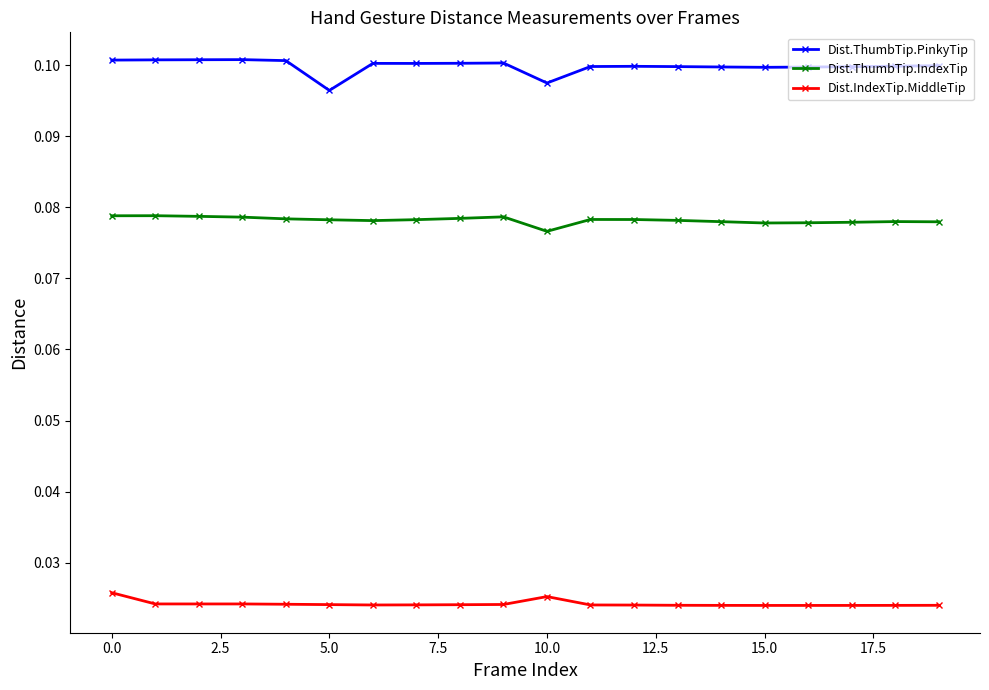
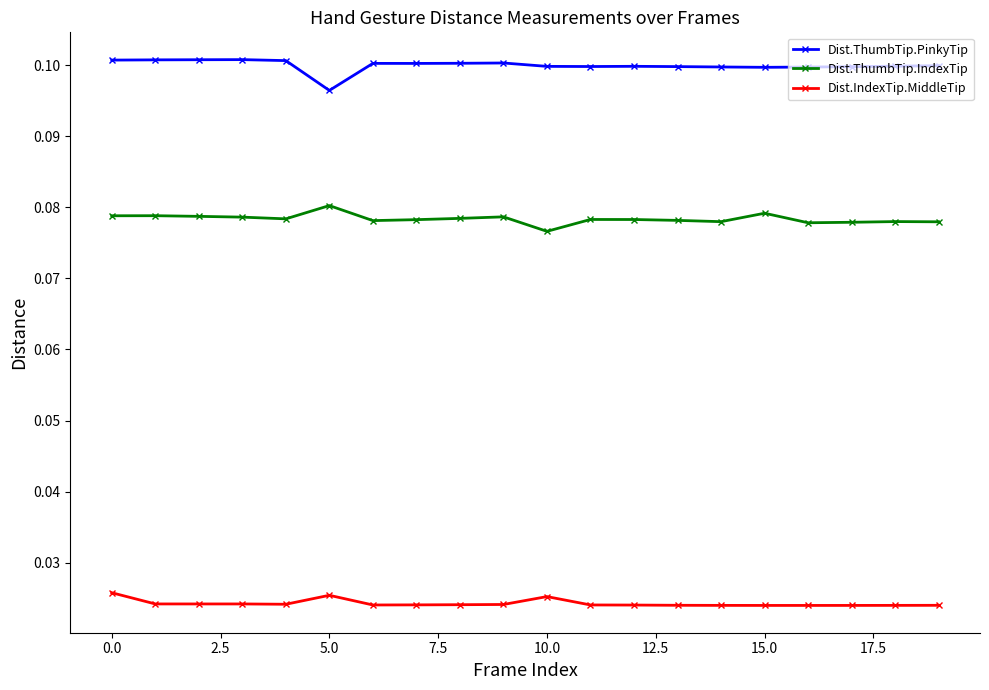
  {
    "Dist.ThumbTip.PinkyTip": {
      "0.0": 0.101,
      "5.0": 0.096,
-     "10.0": 0.098,
+     "10.0": 0.100,
      "15.0": 0.100
    },
    "Dist.ThumbTip.IndexTip": {
      "0.0": 0.079,
-     "5.0": 0.078,
+     "5.0": 0.080,
      "10.0": 0.077,
-     "15.0": 0.078
+     "15.0": 0.079
    },
    "Dist.IndexTip.MiddleTip": {
      "0.0": 0.026,
-     "5.0": 0.024,
+     "5.0": 0.025,
      "10.0": 0.025,
      "15.0": 0.024
    }
  }
